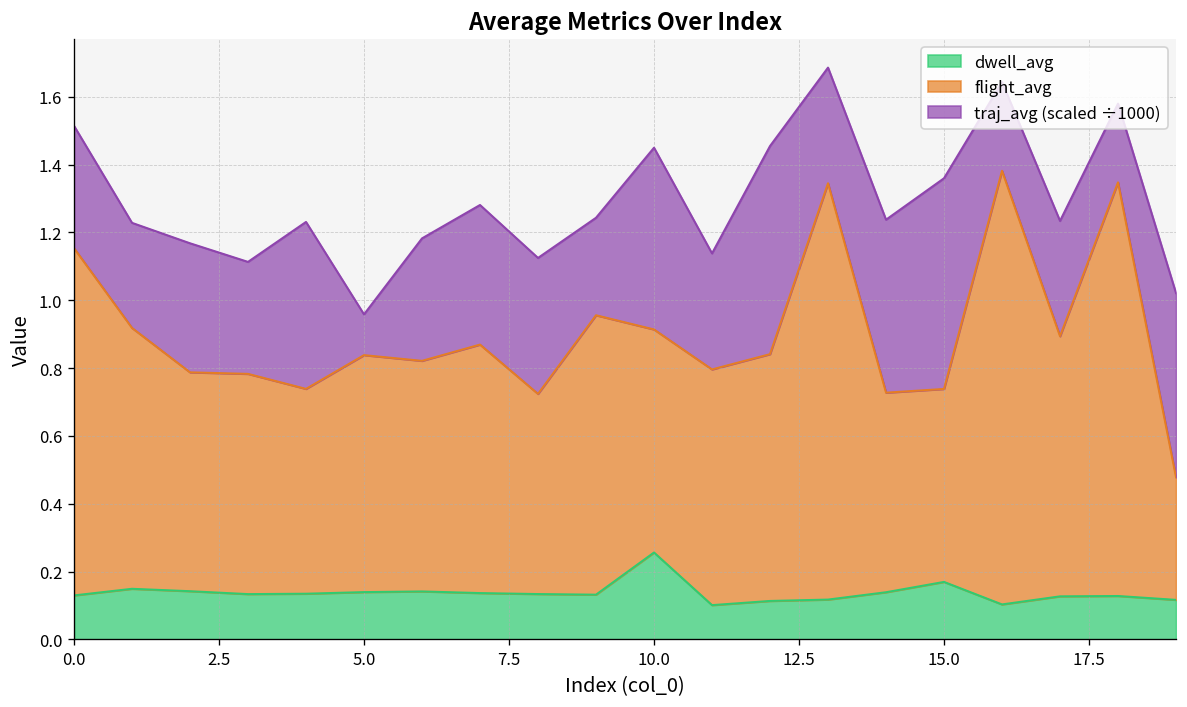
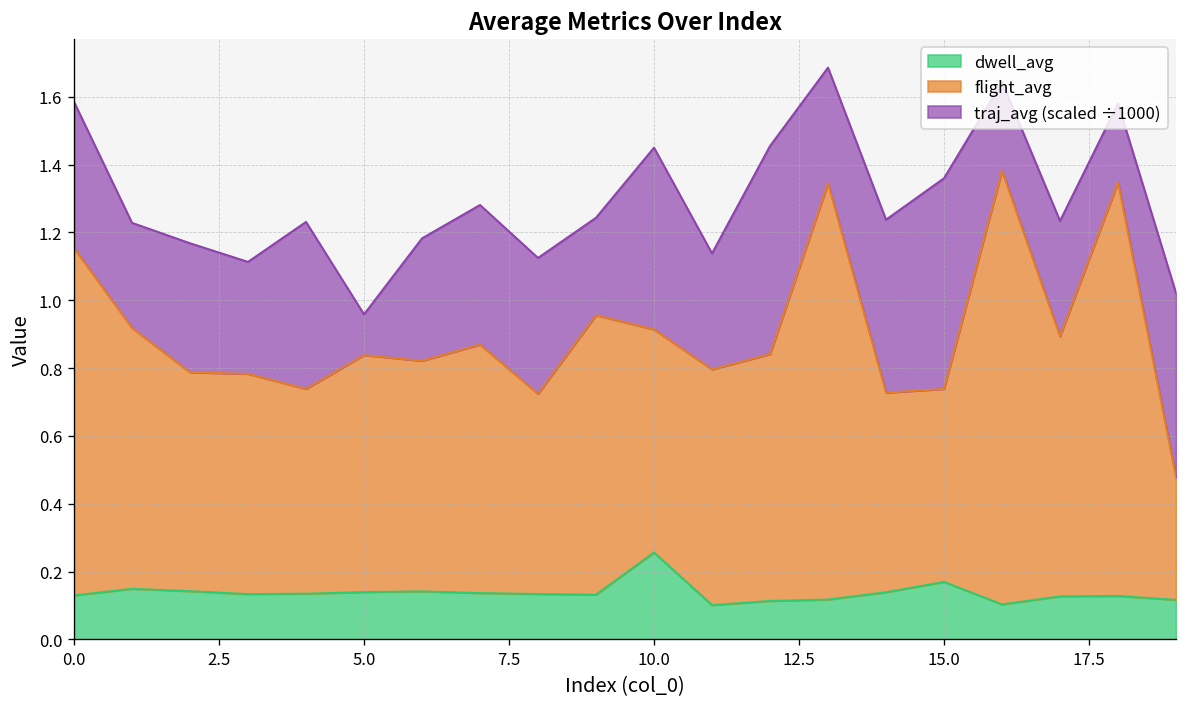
  {
    "dwell_avg": {
      "0.0": 0.13,
      "5.0": 0.14,
      "10.0": 0.26,
      "15.0": 0.17
    },
    "flight_avg": {
      "0.0": 1.02,
      "5.0": 0.70,
      "10.0": 0.66,
      "15.0": 0.57
    },
    "traj_avg (scaled ÷1000)": {
-     "0.0": 0.36,
+     "0.0": 0.43,
      "5.0": 0.12,
      "10.0": 0.54,
      "15.0": 0.62
    }
  }
